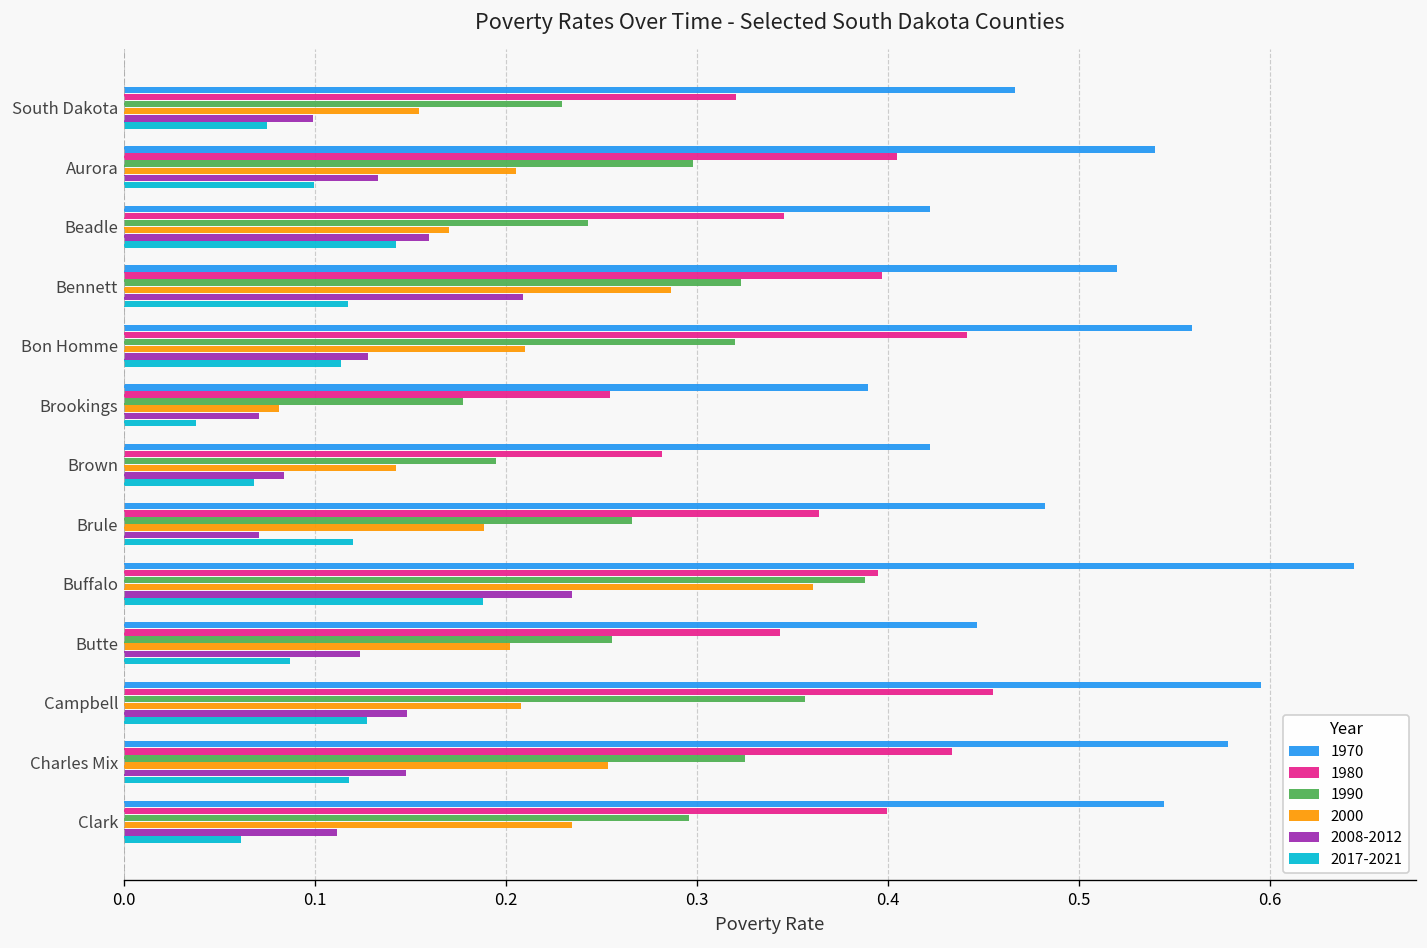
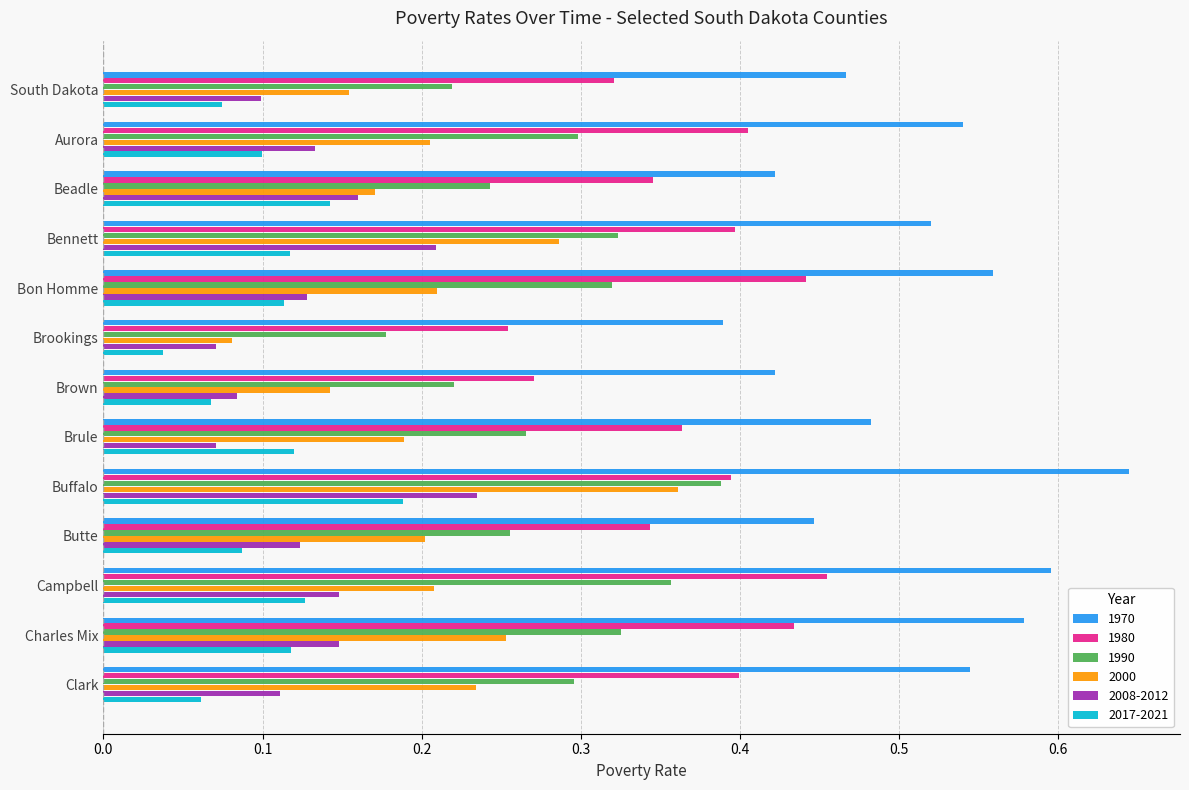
  {
    "1980": {
      "South Dakota": 0.321,
      "Aurora": 0.405,
      "Beadle": 0.345,
      "Bennett": 0.397,
      "Bon Homme": 0.442,
      "Brookings": 0.254,
-     "Brown": 0.282,
+     "Brown": 0.271,
      "Brule": 0.364,
      "Buffalo": 0.395,
      "Butte": 0.344,
      "Campbell": 0.455,
      "Charles Mix": 0.434,
      "Clark": 0.400
    },
    "1990": {
-     "South Dakota": 0.229,
+     "South Dakota": 0.219,
      "Aurora": 0.298,
      "Beadle": 0.243,
      "Bennett": 0.323,
      "Bon Homme": 0.320,
      "Brookings": 0.178,
-     "Brown": 0.195,
+     "Brown": 0.221,
      "Brule": 0.266,
      "Buffalo": 0.388,
      "Butte": 0.255,
      "Campbell": 0.357,
      "Charles Mix": 0.325,
      "Clark": 0.296
    },
    "2000": {
      "South Dakota": 0.154,
      "Aurora": 0.205,
      "Beadle": 0.170,
      "Bennett": 0.287,
      "Bon Homme": 0.210,
      "Brookings": 0.081,
      "Brown": 0.142,
      "Brule": 0.189,
      "Buffalo": 0.361,
      "Butte": 0.202,
      "Campbell": 0.208,
      "Charles Mix": 0.253,
      "Clark": 0.234
    },
    "2008-2012": {
      "South Dakota": 0.099,
      "Aurora": 0.133,
      "Beadle": 0.160,
      "Bennett": 0.209,
      "Bon Homme": 0.128,
      "Brookings": 0.071,
      "Brown": 0.084,
      "Brule": 0.071,
      "Buffalo": 0.235,
      "Butte": 0.124,
      "Campbell": 0.148,
      "Charles Mix": 0.148,
      "Clark": 0.111
    }
  }
